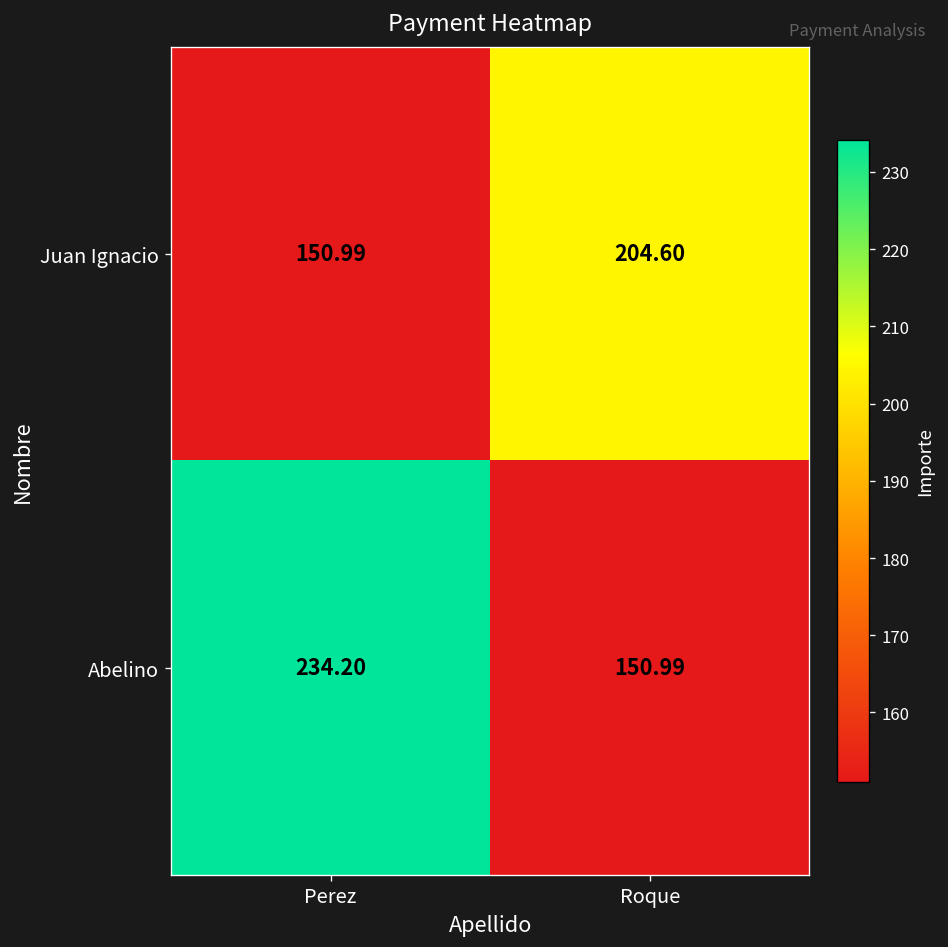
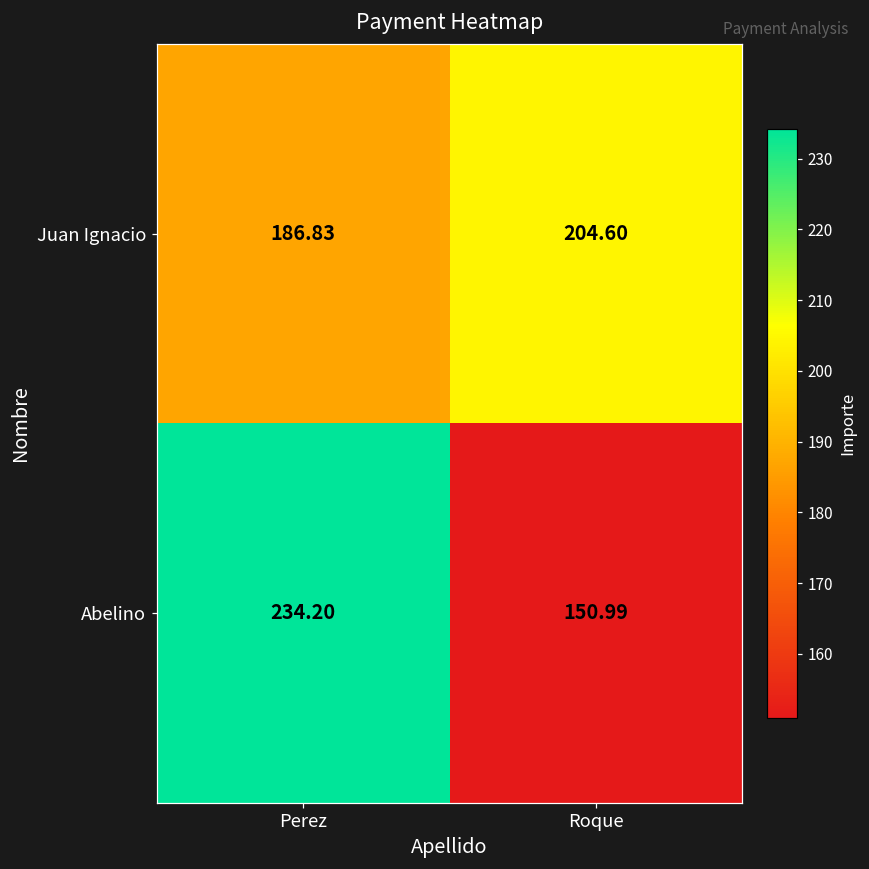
  {
    "Juan Ignacio": {
-     "Perez": 150.99,
+     "Perez": 186.83,
      "Roque": 204.60
    },
    "Abelino": {
      "Perez": 234.20,
      "Roque": 150.99
    }
  }
